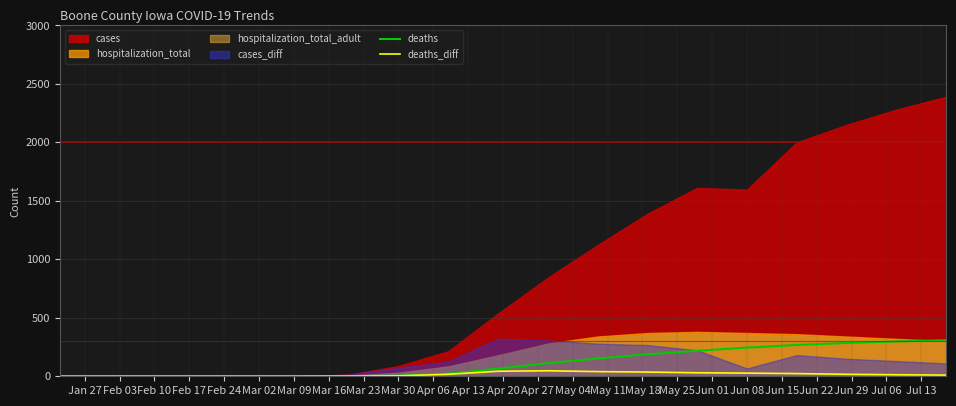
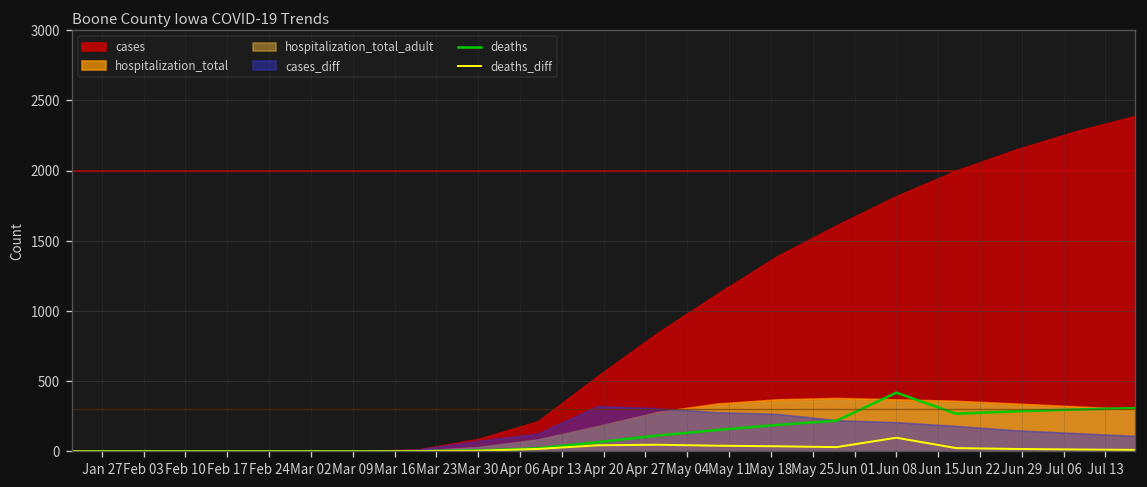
  {
    "deaths": {
-     "Jun 08": 250
+     "Jun 08": 420
    },
    "cases": {
-     "Jun 08": 1600
+     "Jun 08": 1820
    },
    "deaths_diff": {
-     "Jun 08": 30
+     "Jun 08": 100
    },
    "cases_diff": {
-     "Jun 08": 70
+     "Jun 08": 210
    }
  }
